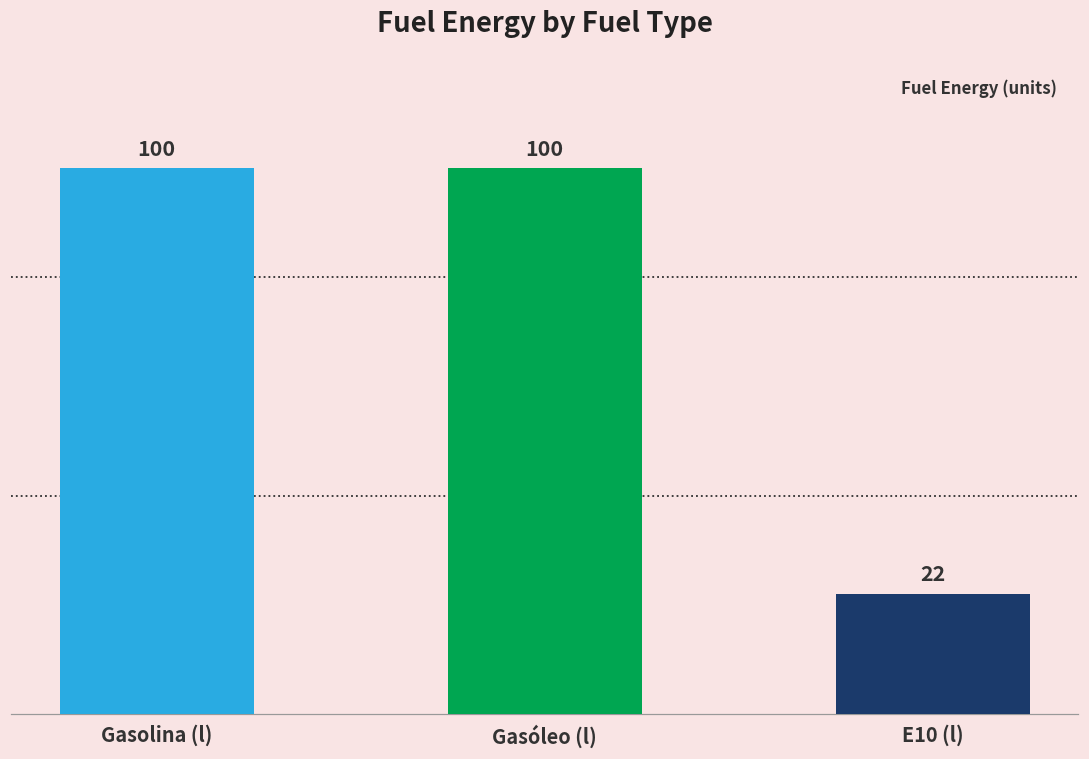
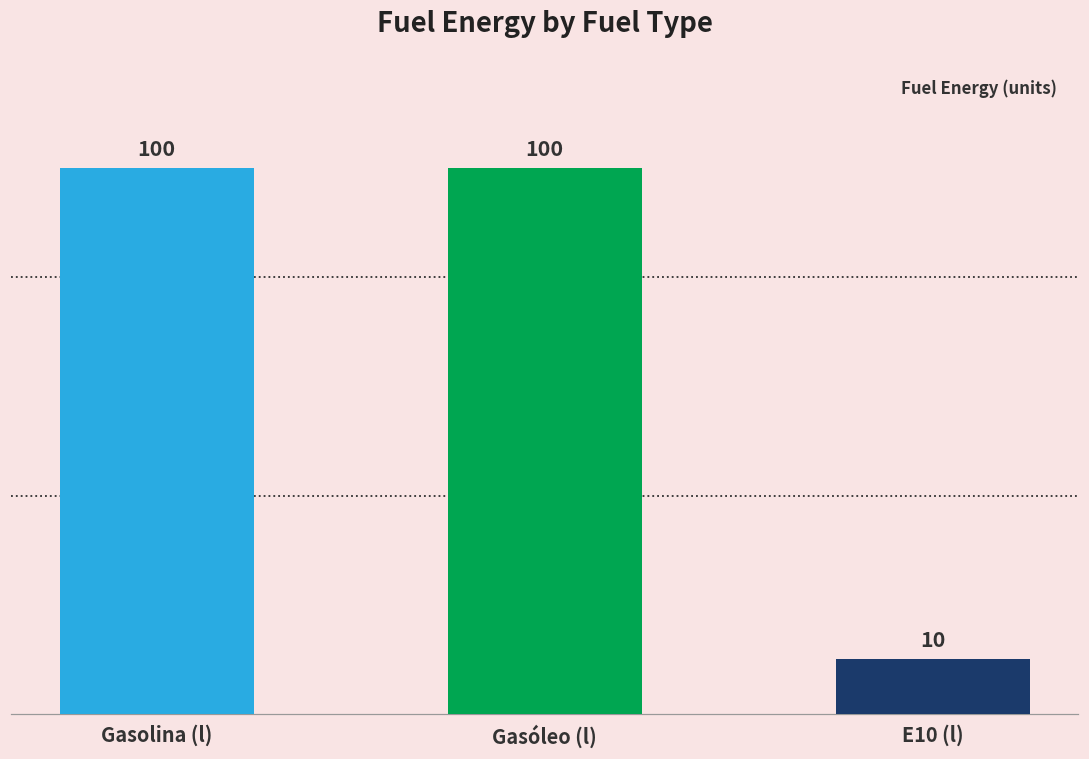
  {
    "Gasolina (l)": 100,
    "Gasóleo (l)": 100,
-   "E10 (l)": 22
+   "E10 (l)": 10
  }
